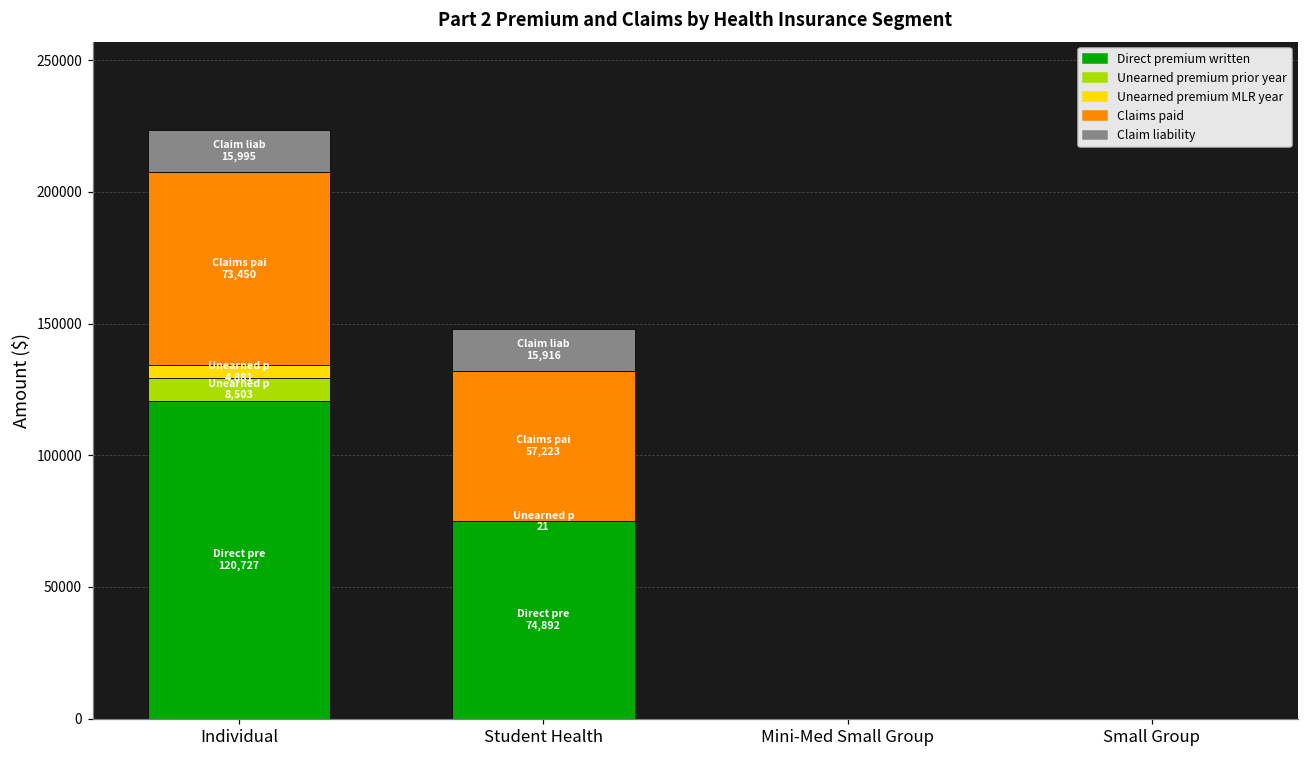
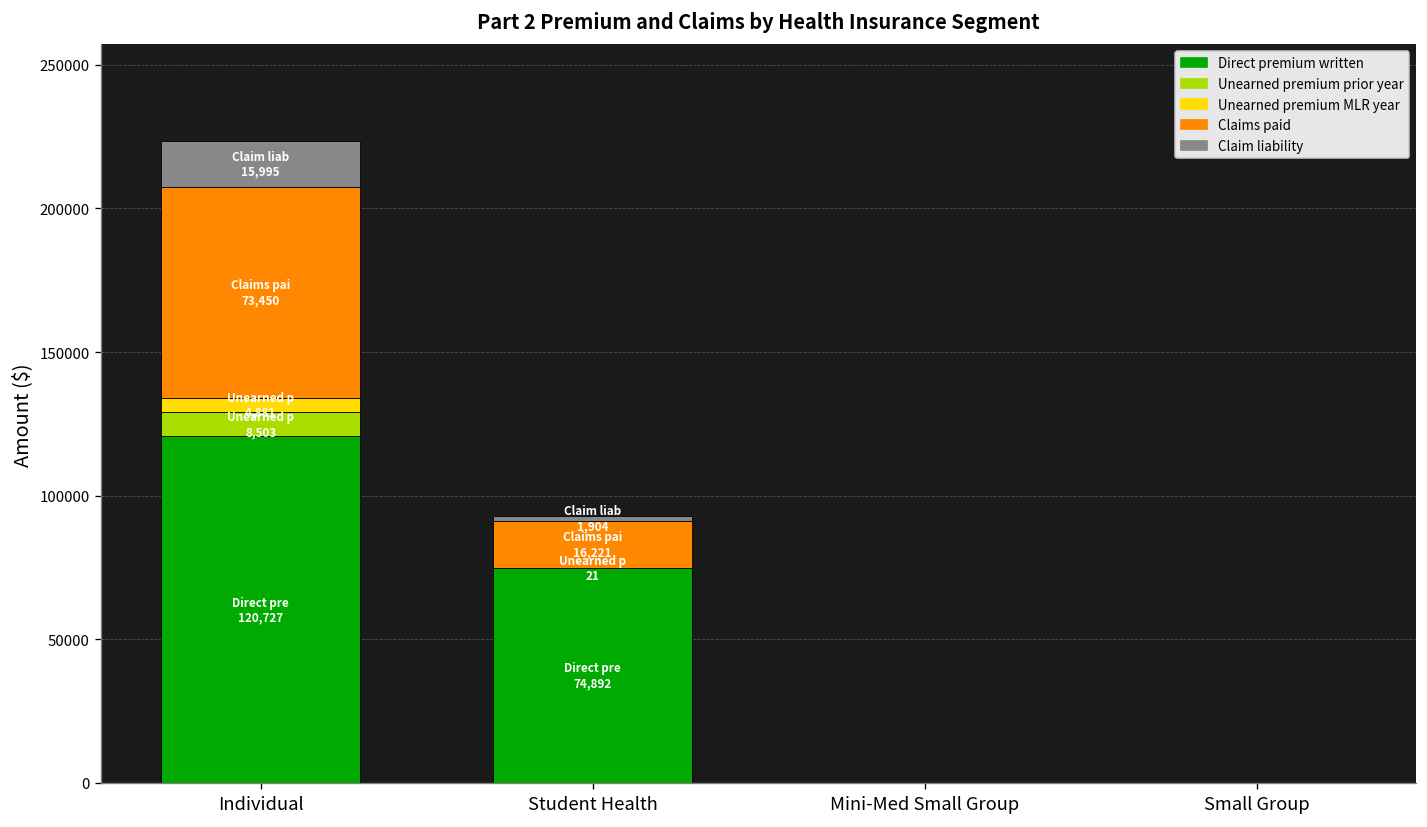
  {
    "Direct premium written": {
      "Individual": "120,727",
      "Student Health": "74,892"
    },
    "Unearned premium prior year": {
      "Student Health": "21"
    },
    "Unearned premium MLR year": {
      "Mini-Med Small Group": "0",
      "Small Group": "0"
    },
    "Claims paid": {
      "Individual": "73,450",
-     "Student Health": "57,223"
+     "Student Health": "16,221"
    },
    "Claim liability": {
      "Individual": "15,995",
-     "Student Health": "15,916"
+     "Student Health": "1,904"
    }
  }
